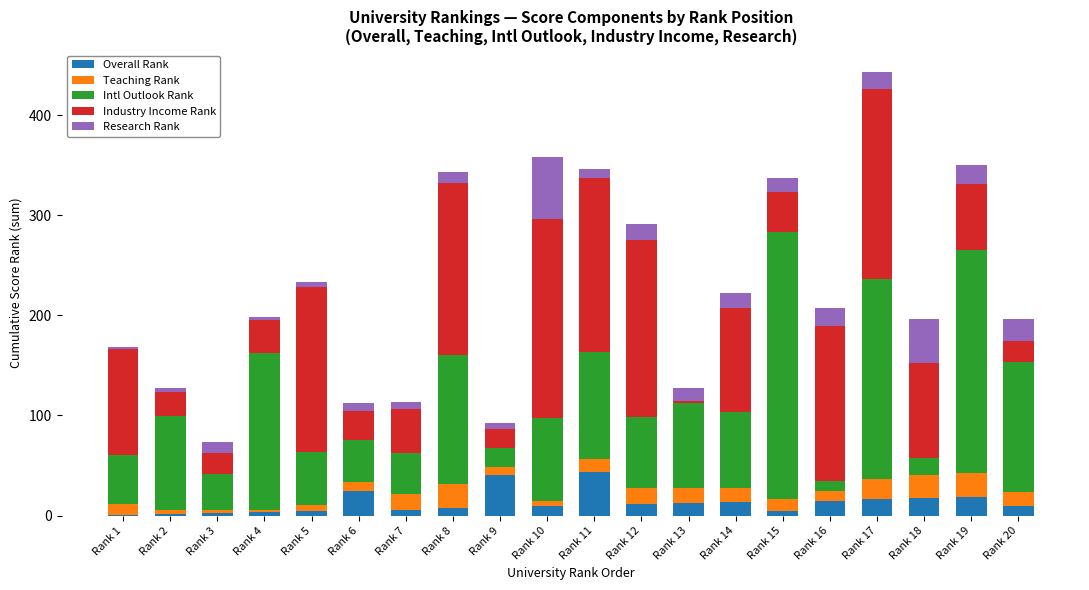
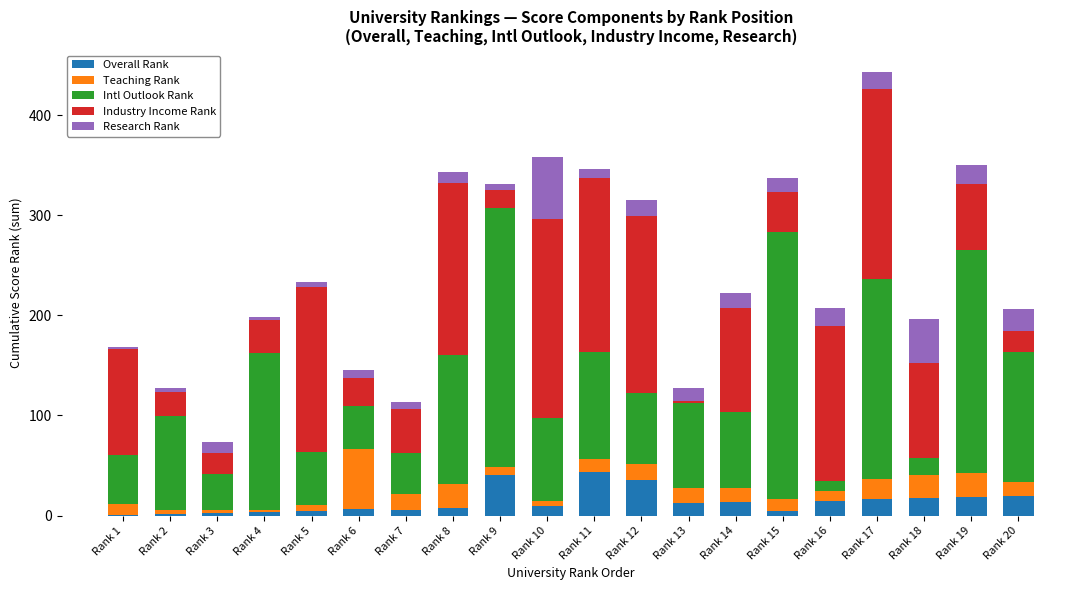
  {
    "Overall Rank": {
      "Rank 3": 3,
      "Rank 4": 4,
      "Rank 5": 5,
-     "Rank 6": 25,
+     "Rank 6": 7,
      "Rank 7": 6,
      "Rank 8": 8,
      "Rank 9": 41,
      "Rank 10": 10,
      "Rank 11": 44,
-     "Rank 12": 12,
+     "Rank 12": 36,
      "Rank 13": 13,
      "Rank 14": 14,
      "Rank 15": 5,
      "Rank 16": 15,
      "Rank 17": 17,
      "Rank 18": 18,
      "Rank 19": 19,
-     "Rank 20": 10
+     "Rank 20": 20
    },
    "Teaching Rank": {
      "Rank 1": 11,
      "Rank 2": 4,
      "Rank 3": 3,
      "Rank 5": 6,
-     "Rank 6": 9,
+     "Rank 6": 60,
      "Rank 7": 16,
      "Rank 8": 24,
      "Rank 9": 8,
      "Rank 10": 5,
      "Rank 11": 13,
      "Rank 12": 16,
      "Rank 13": 15,
      "Rank 14": 14,
      "Rank 15": 12,
      "Rank 16": 10,
      "Rank 17": 20,
      "Rank 18": 23,
      "Rank 19": 24,
      "Rank 20": 14
    },
    "Intl Outlook Rank": {
      "Rank 1": 49,
      "Rank 2": 93,
      "Rank 3": 36,
      "Rank 4": 156,
      "Rank 5": 53,
      "Rank 6": 42,
      "Rank 7": 41,
      "Rank 8": 128,
-     "Rank 9": 19,
+     "Rank 9": 258,
      "Rank 10": 82,
      "Rank 11": 106,
      "Rank 12": 70,
      "Rank 13": 84,
      "Rank 14": 75,
      "Rank 15": 266,
      "Rank 16": 10,
      "Rank 17": 199,
      "Rank 18": 17,
      "Rank 19": 222,
      "Rank 20": 129
    },
    "Industry Income Rank": {
      "Rank 1": 105,
      "Rank 2": 24,
      "Rank 3": 21,
      "Rank 4": 33,
      "Rank 5": 164,
      "Rank 6": 28,
      "Rank 7": 43,
      "Rank 8": 172,
      "Rank 9": 18,
      "Rank 10": 199,
      "Rank 11": 174,
      "Rank 12": 177,
      "Rank 14": 104,
      "Rank 15": 40,
      "Rank 16": 154,
      "Rank 17": 190,
      "Rank 18": 94,
      "Rank 19": 66,
      "Rank 20": 21
    },
    "Research Rank": {
      "Rank 2": 4,
      "Rank 3": 11,
      "Rank 4": 3,
      "Rank 5": 5,
      "Rank 6": 8,
      "Rank 7": 7,
      "Rank 8": 11,
      "Rank 9": 6,
      "Rank 10": 62,
      "Rank 11": 9,
      "Rank 12": 16,
      "Rank 13": 13,
      "Rank 14": 15,
      "Rank 15": 14,
      "Rank 16": 18,
      "Rank 17": 17,
      "Rank 18": 44,
      "Rank 19": 19,
      "Rank 20": 22
    }
  }
